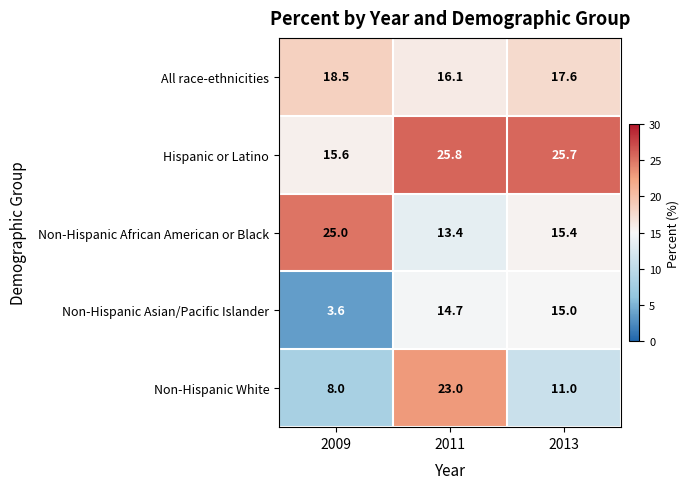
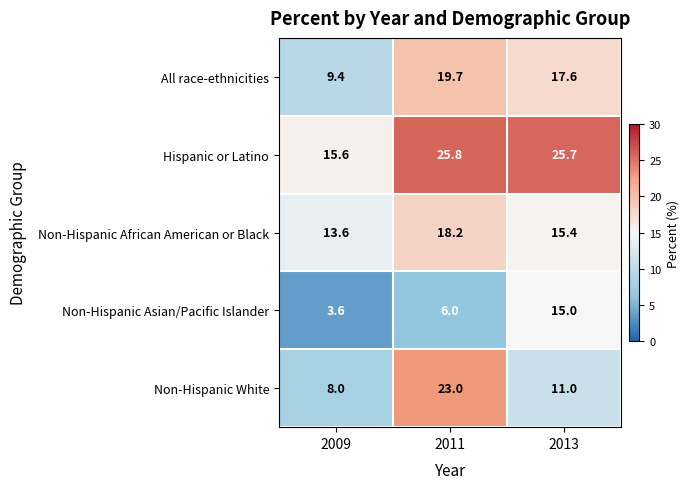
  {
    "All race-ethnicities": {
-     "2009": 18.5,
-     "2011": 16.1,
+     "2009": 9.4,
+     "2011": 19.7,
      "2013": 17.6
    },
    "Hispanic or Latino": {
      "2009": 15.6,
      "2011": 25.8,
      "2013": 25.7
    },
    "Non-Hispanic African American or Black": {
-     "2009": 25.0,
-     "2011": 13.4,
+     "2009": 13.6,
+     "2011": 18.2,
      "2013": 15.4
    },
    "Non-Hispanic Asian/Pacific Islander": {
      "2009": 3.6,
-     "2011": 14.7,
+     "2011": 6.0,
      "2013": 15.0
    },
    "Non-Hispanic White": {
      "2009": 8.0,
      "2011": 23.0,
      "2013": 11.0
    }
  }
